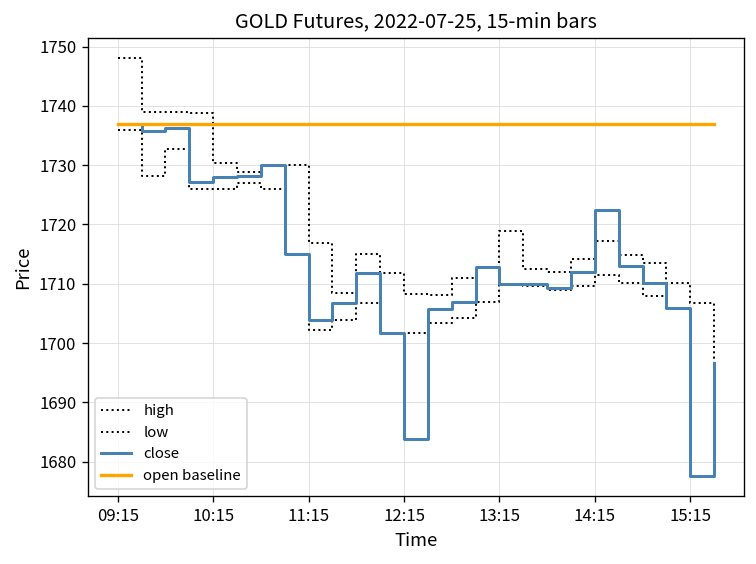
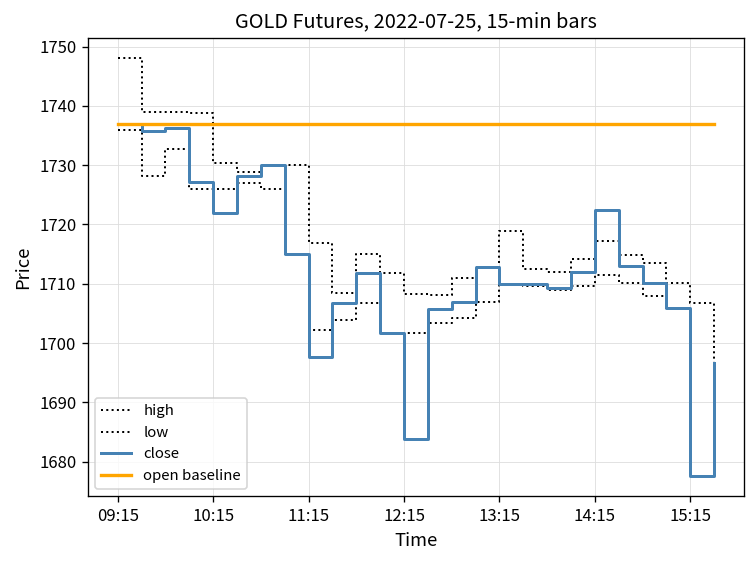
  {
    "close": {
-     "10:15": 1728,
-     "11:15": 1704,
+     "10:15": 1722,
+     "11:15": 1698,
      "12:15": 1684,
      "14:15": 1723
    }
  }
